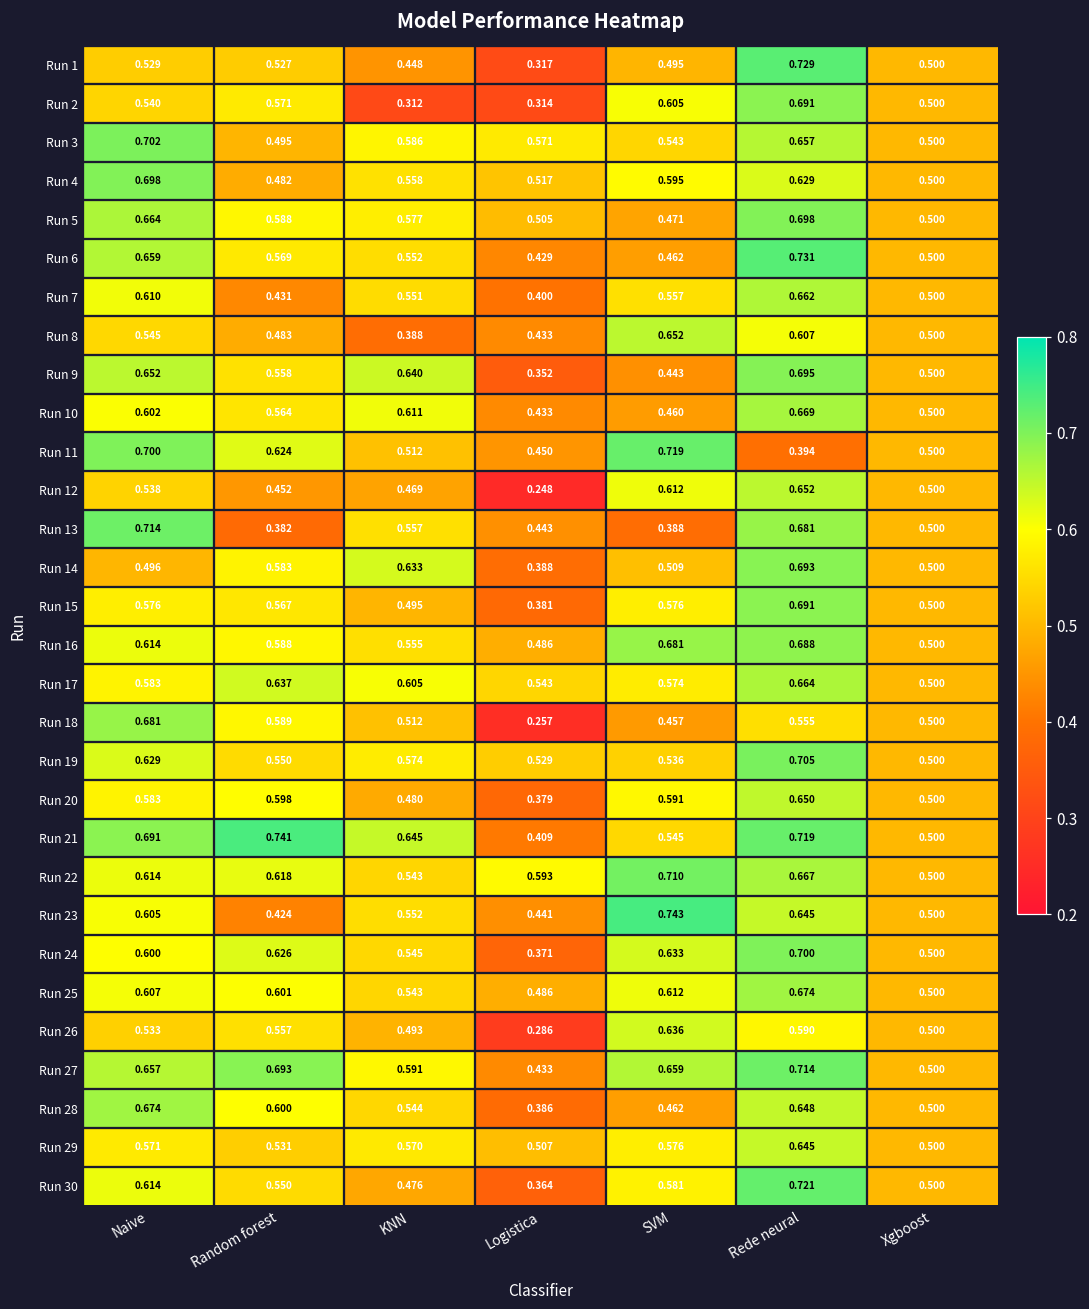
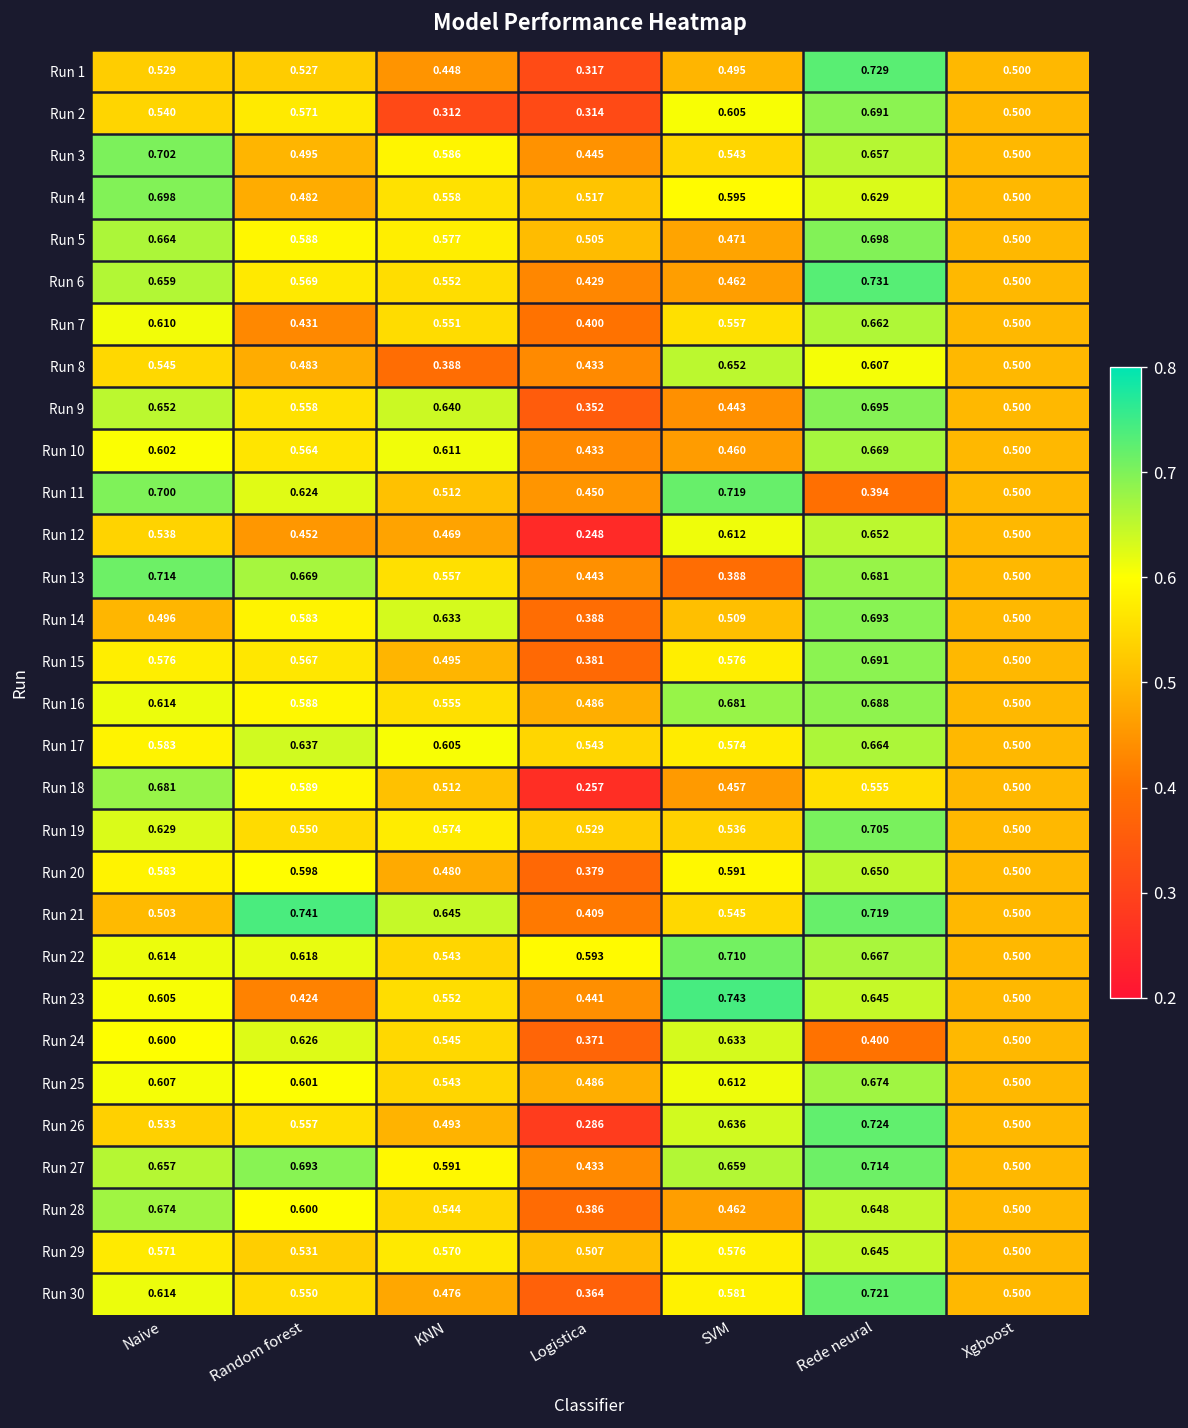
  {
    "Run 3": {
      "Naive": 0.702,
      "Random forest": 0.495,
      "KNN": 0.586,
-     "Logistica": 0.571,
+     "Logistica": 0.445,
      "SVM": 0.543,
      "Rede neural": 0.657,
      "Xgboost": 0.500
    },
    "Run 13": {
      "Naive": 0.714,
-     "Random forest": 0.382,
+     "Random forest": 0.669,
      "KNN": 0.557,
      "Logistica": 0.443,
      "SVM": 0.388,
      "Rede neural": 0.681,
      "Xgboost": 0.500
    },
    "Run 21": {
-     "Naive": 0.691,
+     "Naive": 0.503,
      "Random forest": 0.741,
      "KNN": 0.645,
      "Logistica": 0.409,
      "SVM": 0.545,
      "Rede neural": 0.719,
      "Xgboost": 0.500
    },
    "Run 24": {
      "Naive": 0.600,
      "Random forest": 0.626,
      "KNN": 0.545,
      "Logistica": 0.371,
      "SVM": 0.633,
-     "Rede neural": 0.700,
+     "Rede neural": 0.400,
      "Xgboost": 0.500
    },
    "Run 26": {
      "Naive": 0.533,
      "Random forest": 0.557,
      "KNN": 0.493,
      "Logistica": 0.286,
      "SVM": 0.636,
-     "Rede neural": 0.590,
+     "Rede neural": 0.724,
      "Xgboost": 0.500
    }
  }
